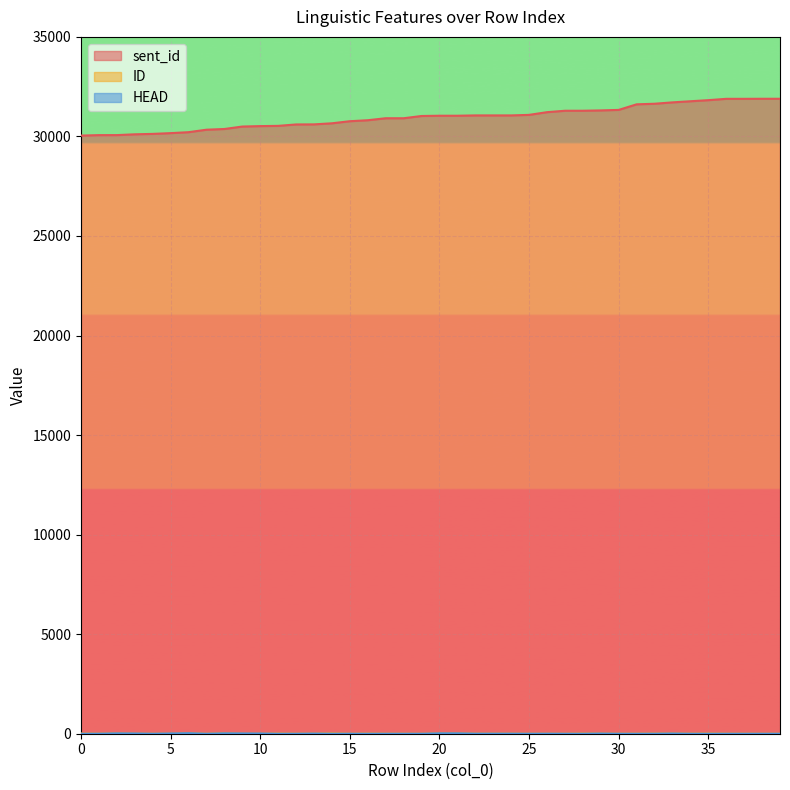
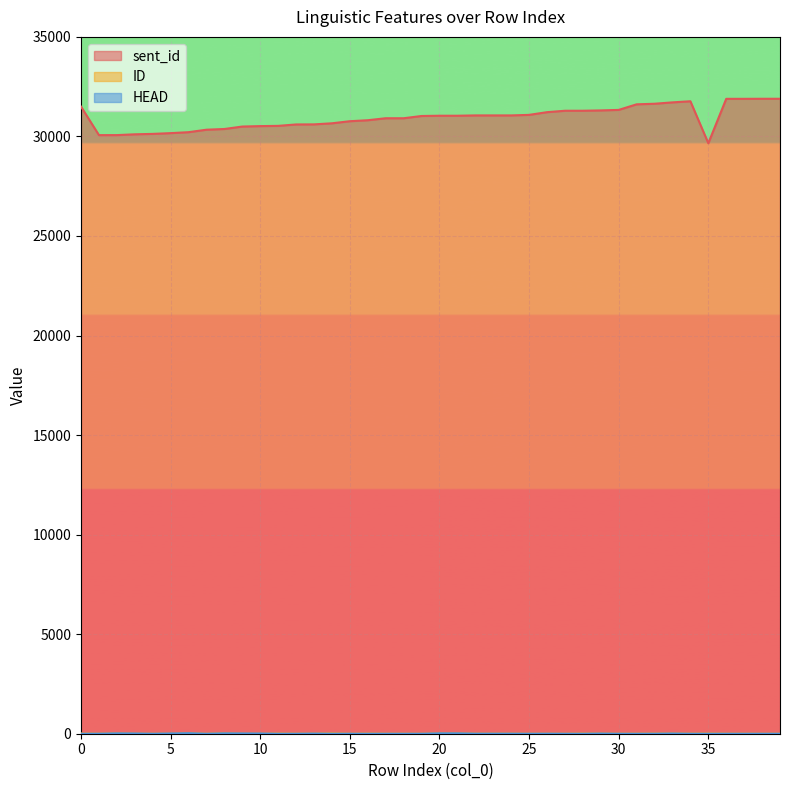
  {
    "sent_id": {
-     "0": 30000,
+     "0": 31500,
      "5": 30200,
      "10": 30500,
      "15": 30800,
      "20": 31000,
      "25": 31100,
      "30": 31300,
-     "35": 31800
+     "35": 29700
    }
  }
